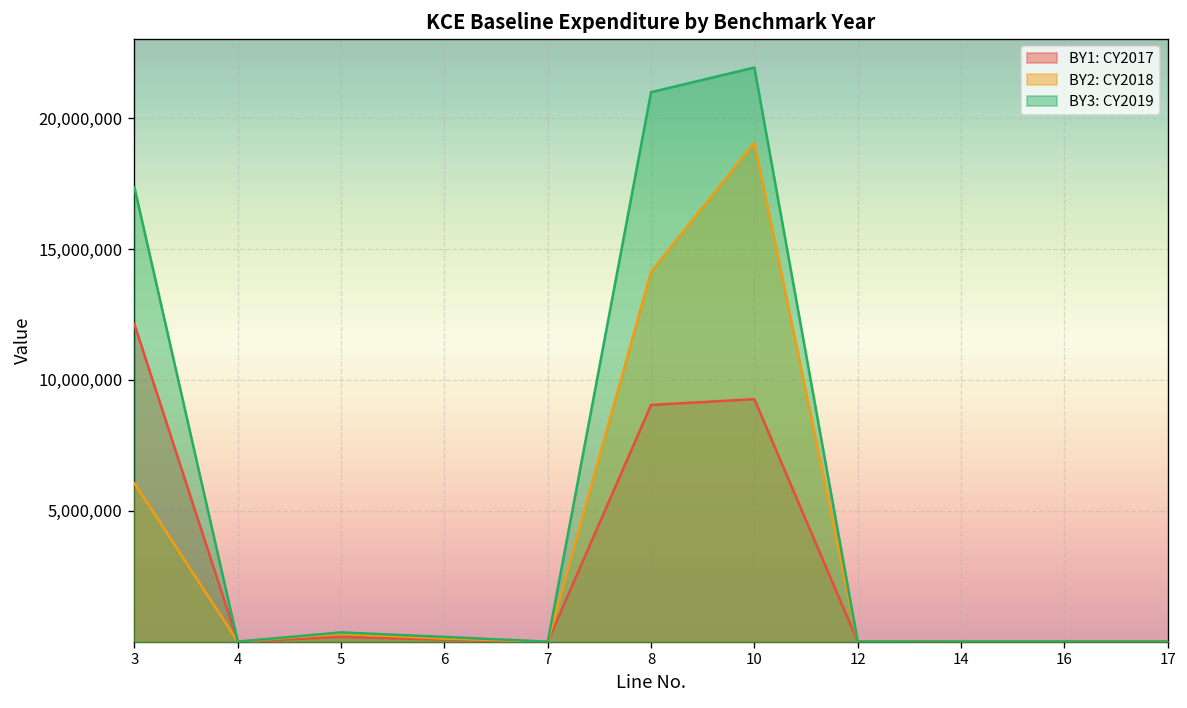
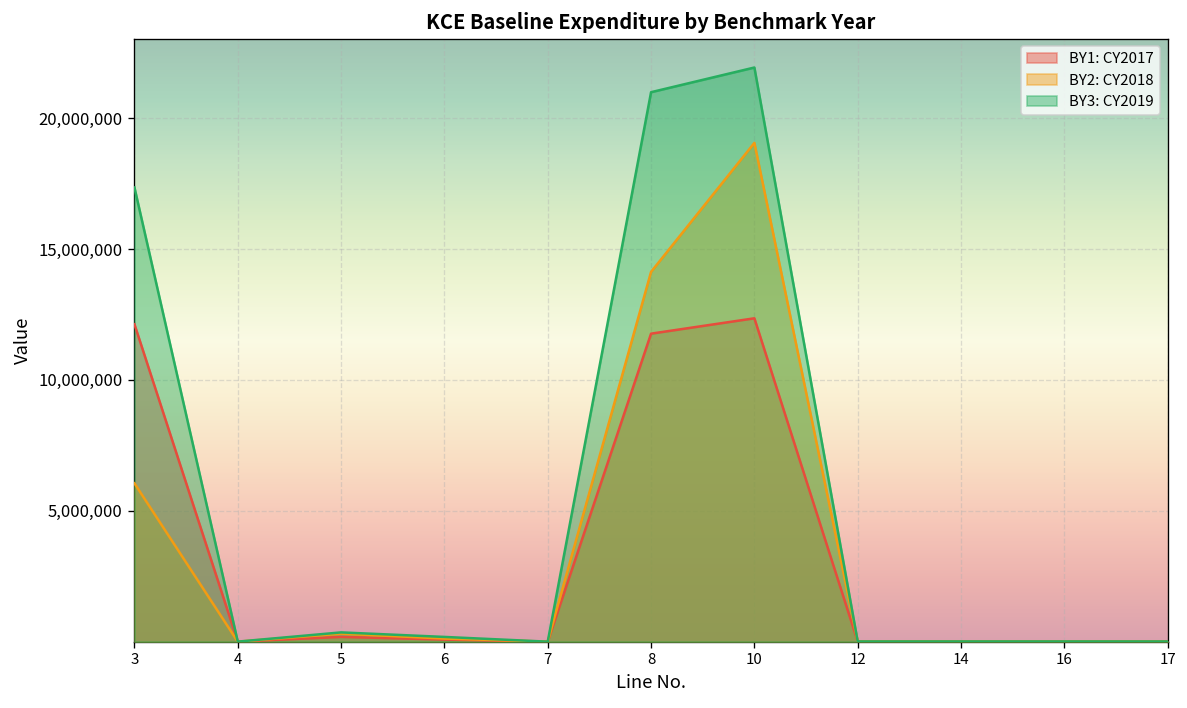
  {
    "BY1: CY2017": {
      "3": "12,100,000",
      "5": "200,000",
-     "8": "9,000,000",
-     "10": "9,300,000"
+     "8": "11,800,000",
+     "10": "12,400,000"
    },
    "BY2: CY2018": {
      "3": "6,100,000",
      "8": "14,100,000",
      "10": "19,100,000"
    },
    "BY3: CY2019": {
      "3": "17,400,000",
      "8": "21,000,000",
      "10": "21,900,000"
    }
  }
